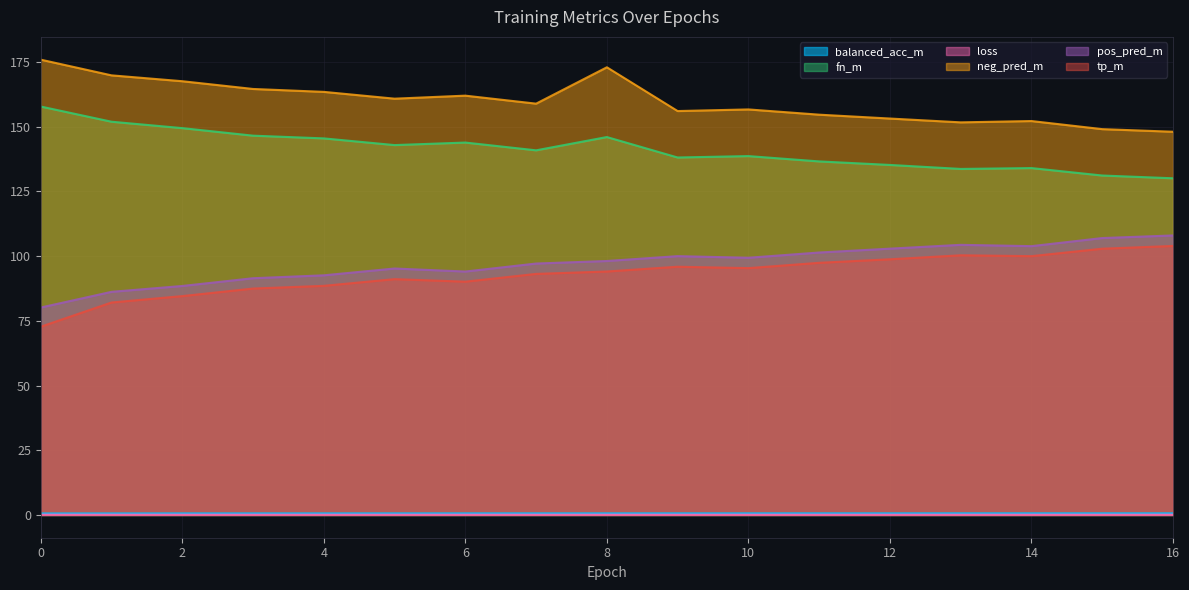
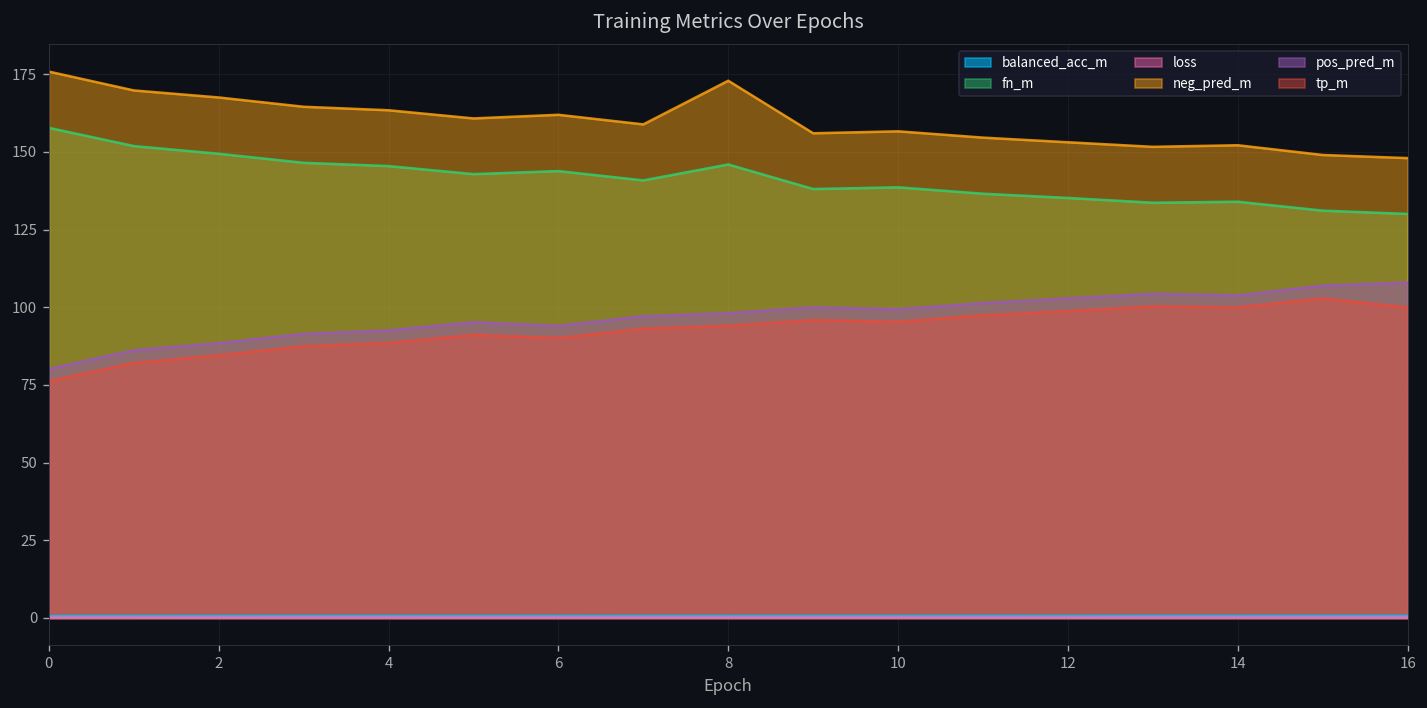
  {
    "fn_m": {
      "0": 158,
      "2": 149,
      "4": 145,
      "6": 144,
      "8": 146,
      "10": 139,
      "12": 135,
      "14": 134,
      "16": 130
    },
    "neg_pred_m": {
      "0": 176,
      "2": 168,
      "4": 163,
      "6": 162,
      "8": 173,
      "10": 157,
      "12": 153,
      "14": 152,
      "16": 148
    },
    "tp_m": {
-     "0": 73,
+     "0": 76,
      "2": 85,
      "4": 89,
      "6": 90,
      "8": 94,
      "10": 95,
      "12": 99,
      "14": 100,
-     "16": 104
+     "16": 100
    }
  }
